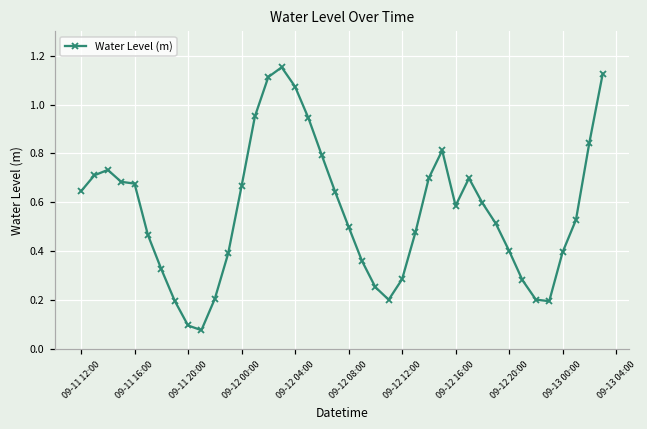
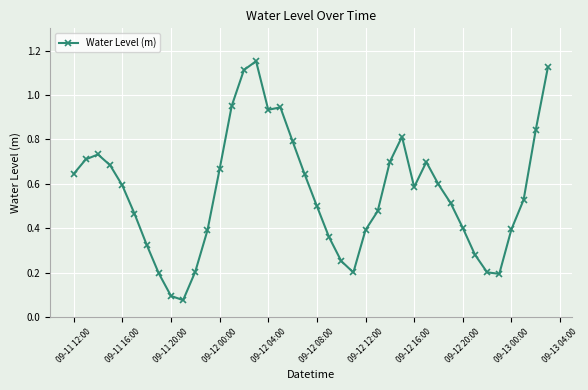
  {
    "09-11 12:00": 0.65,
-   "09-11 16:00": 0.68,
+   "09-11 16:00": 0.59,
    "09-11 20:00": 0.10,
    "09-12 00:00": 0.67,
-   "09-12 04:00": 1.07,
+   "09-12 04:00": 0.93,
    "09-12 08:00": 0.50,
-   "09-12 12:00": 0.29,
+   "09-12 12:00": 0.39,
    "09-12 16:00": 0.59,
    "09-12 20:00": 0.40,
    "09-13 00:00": 0.40
  }
